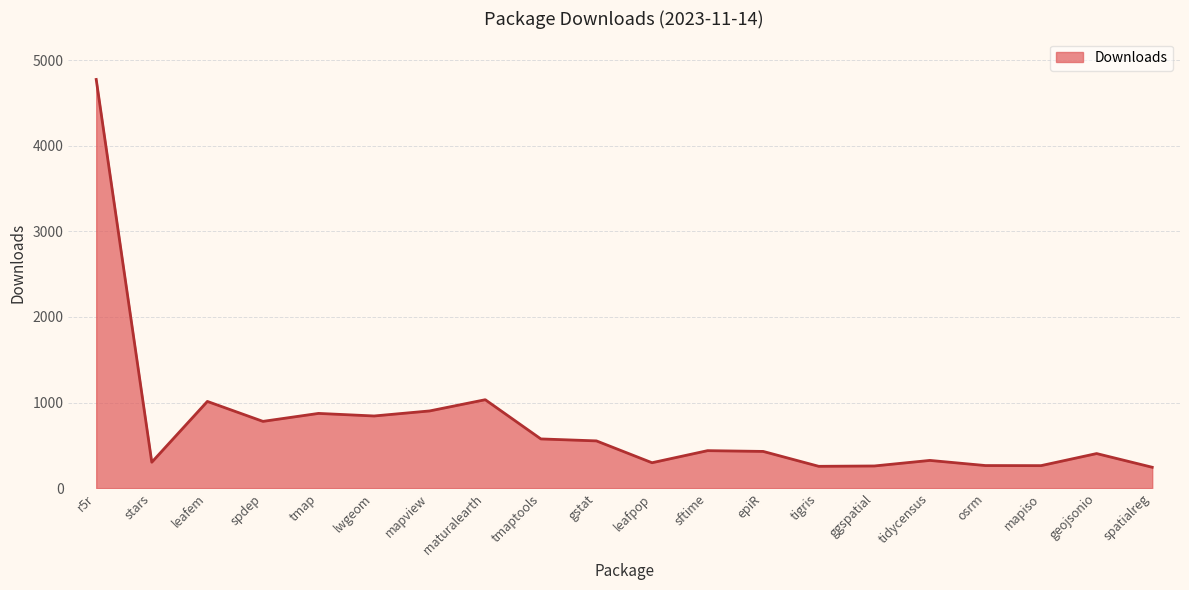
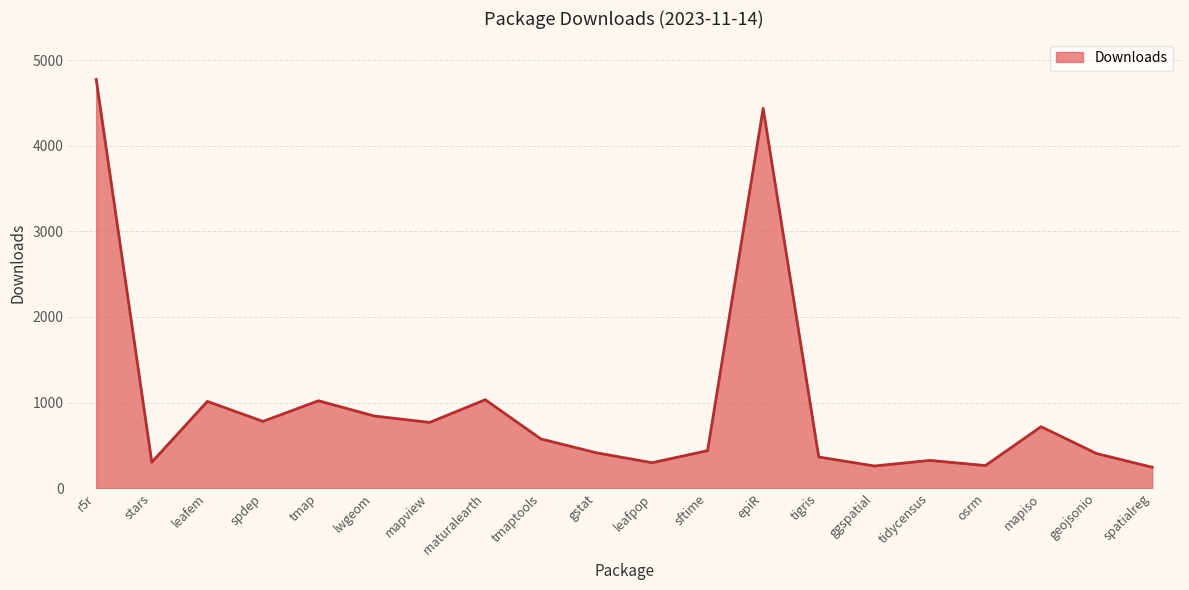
  {
    "r5r": 4800,
    "stars": 300,
    "leafem": 1000,
    "spdep": 800,
-   "tmap": 900,
+   "tmap": 1000,
    "lwgeom": 800,
-   "mapview": 900,
+   "mapview": 800,
    "rnaturalearth": 1000,
    "tmaptools": 600,
-   "gstat": 600,
+   "gstat": 400,
    "leafpop": 300,
    "sftime": 400,
-   "epiR": 400,
-   "tigris": 300,
+   "epiR": 4400,
+   "tigris": 400,
    "ggspatial": 300,
    "tidycensus": 300,
    "osrm": 300,
-   "mapiso": 300,
+   "mapiso": 700,
    "geojsonio": 400,
    "spatialreg": 200
  }
